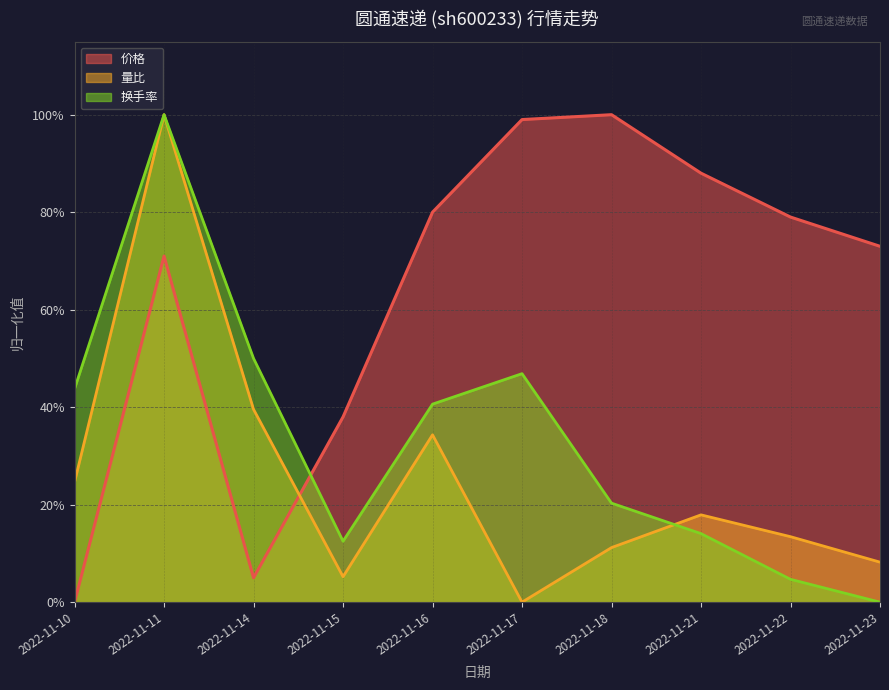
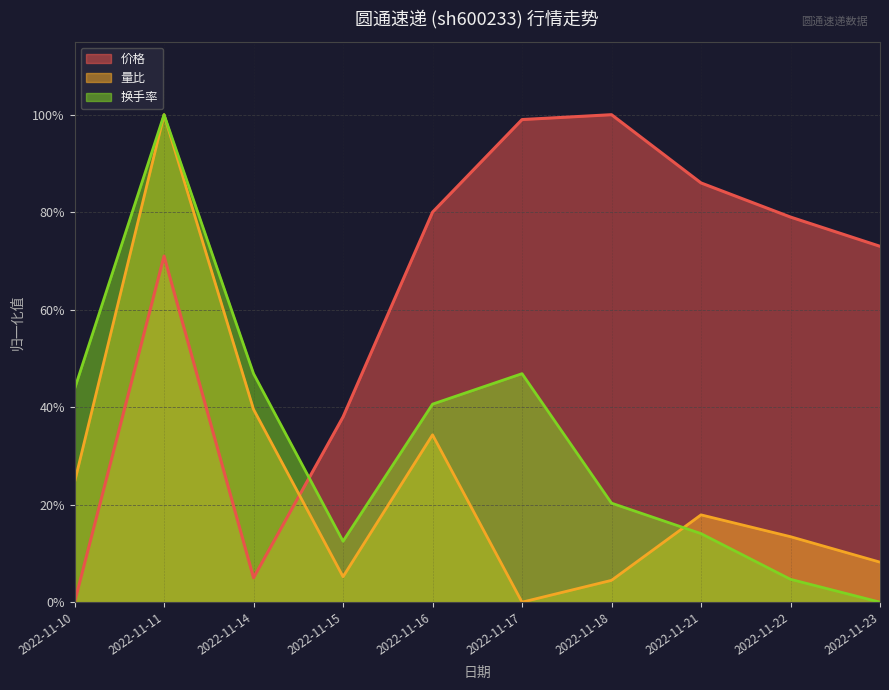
  {
    "价格": {
      "2022-11-10": "0%",
      "2022-11-11": "71%",
      "2022-11-14": "5%",
      "2022-11-15": "38%",
      "2022-11-16": "80%",
      "2022-11-17": "99%",
      "2022-11-18": "100%",
-     "2022-11-21": "88%",
+     "2022-11-21": "86%",
      "2022-11-22": "79%",
      "2022-11-23": "73%"
    },
    "量比": {
      "2022-11-10": "25%",
      "2022-11-14": "40%",
      "2022-11-15": "5%",
      "2022-11-16": "34%",
      "2022-11-17": "0%",
-     "2022-11-18": "11%",
+     "2022-11-18": "4%",
      "2022-11-21": "18%",
      "2022-11-22": "13%",
      "2022-11-23": "8%"
    },
    "换手率": {
      "2022-11-10": "44%",
-     "2022-11-14": "50%",
+     "2022-11-14": "47%",
      "2022-11-15": "12%",
      "2022-11-16": "41%",
      "2022-11-17": "47%",
      "2022-11-18": "20%",
      "2022-11-21": "14%",
      "2022-11-22": "5%",
      "2022-11-23": "0%"
    }
  }
